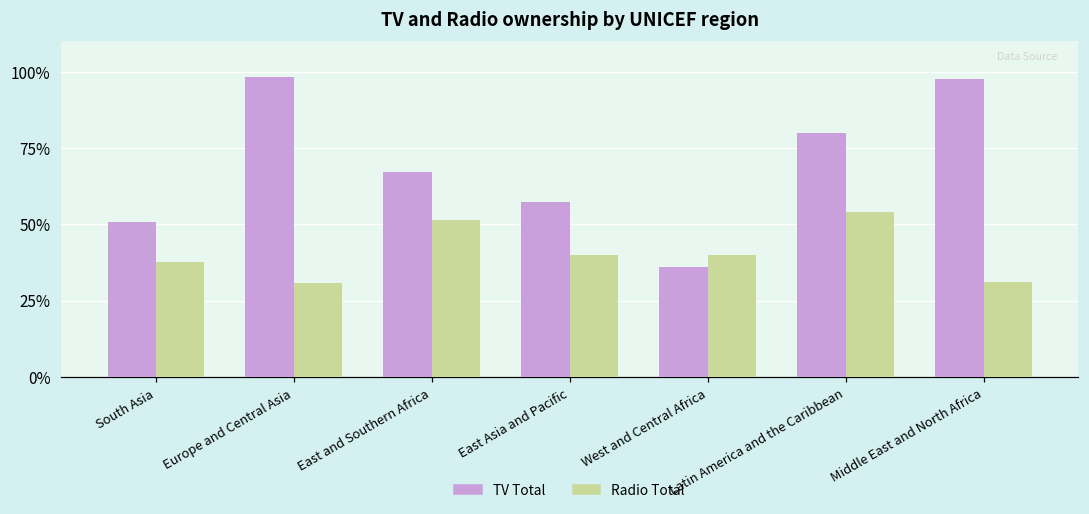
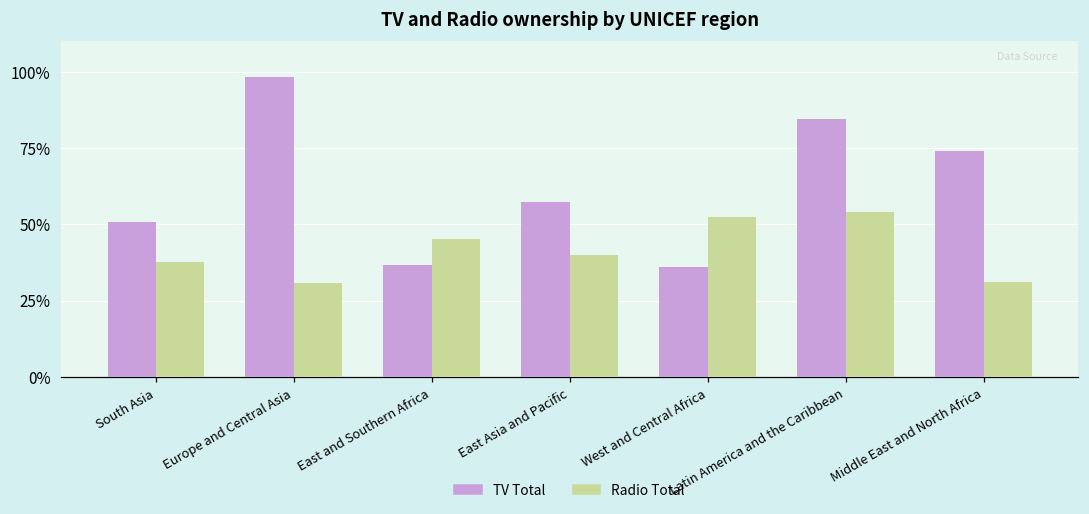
  {
    "TV Total": {
      "South Asia": "51%",
      "Europe and Central Asia": "98%",
-     "East and Southern Africa": "67%",
+     "East and Southern Africa": "37%",
      "East Asia and Pacific": "57%",
      "West and Central Africa": "36%",
-     "Latin America and the Caribbean": "80%",
-     "Middle East and North Africa": "98%"
+     "Latin America and the Caribbean": "85%",
+     "Middle East and North Africa": "74%"
    },
    "Radio Total": {
      "South Asia": "38%",
      "Europe and Central Asia": "31%",
-     "East and Southern Africa": "51%",
+     "East and Southern Africa": "45%",
      "East Asia and Pacific": "40%",
-     "West and Central Africa": "40%",
+     "West and Central Africa": "52%",
      "Latin America and the Caribbean": "54%",
      "Middle East and North Africa": "31%"
    }
  }
